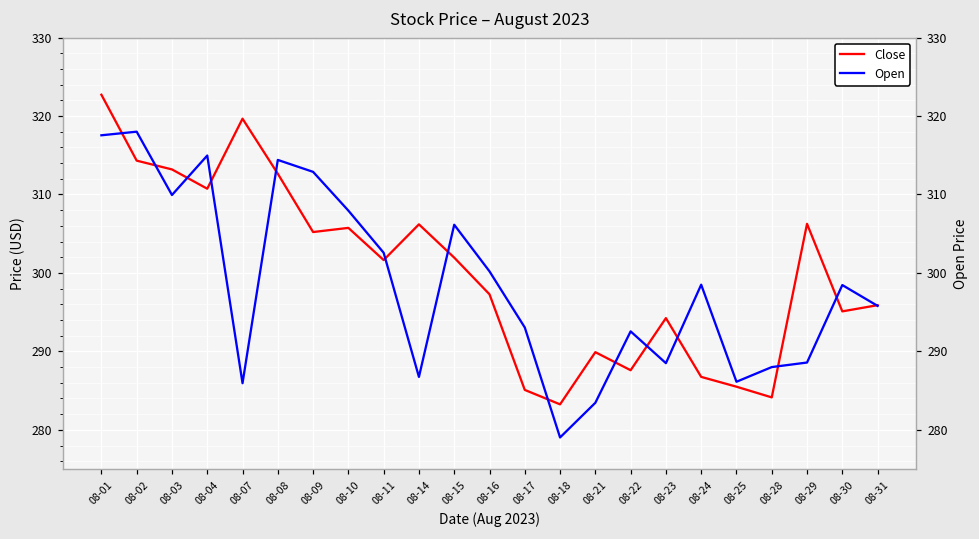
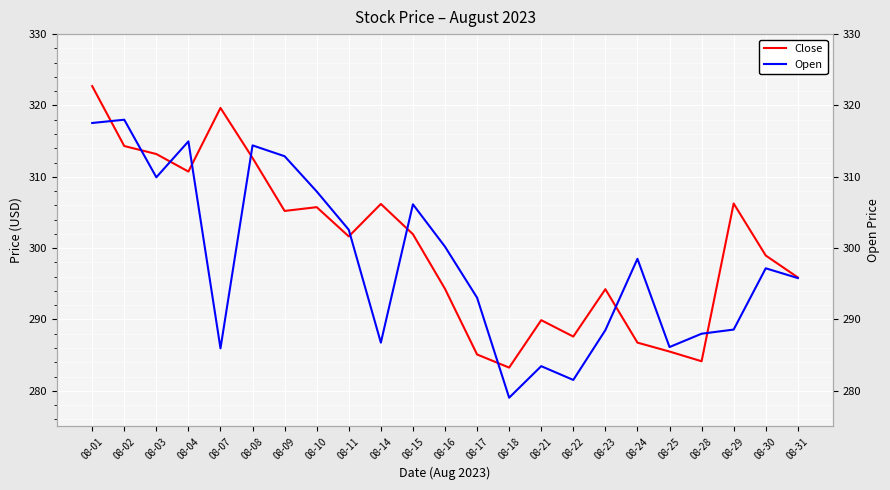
  {
    "Close": {
      "08-01": 323,
      "08-02": 314,
      "08-03": 313,
      "08-04": 311,
      "08-07": 320,
      "08-08": 313,
      "08-09": 305,
      "08-10": 306,
      "08-11": 302,
      "08-14": 306,
      "08-15": 302,
-     "08-16": 297,
+     "08-16": 294,
      "08-17": 285,
      "08-18": 283,
      "08-21": 290,
      "08-22": 288,
      "08-23": 294,
      "08-24": 287,
      "08-25": 286,
      "08-28": 284,
      "08-29": 306,
-     "08-30": 295,
+     "08-30": 299,
      "08-31": 296
    },
    "Open": {
      "08-01": 318,
      "08-02": 318,
      "08-03": 310,
      "08-04": 315,
      "08-07": 286,
      "08-08": 314,
      "08-09": 313,
      "08-10": 308,
      "08-11": 303,
      "08-14": 287,
      "08-15": 306,
      "08-16": 300,
      "08-17": 293,
      "08-18": 279,
      "08-21": 283,
-     "08-22": 293,
+     "08-22": 282,
      "08-23": 289,
      "08-24": 299,
      "08-25": 286,
      "08-28": 288,
      "08-29": 289,
-     "08-30": 298,
+     "08-30": 297,
      "08-31": 296
    }
  }
